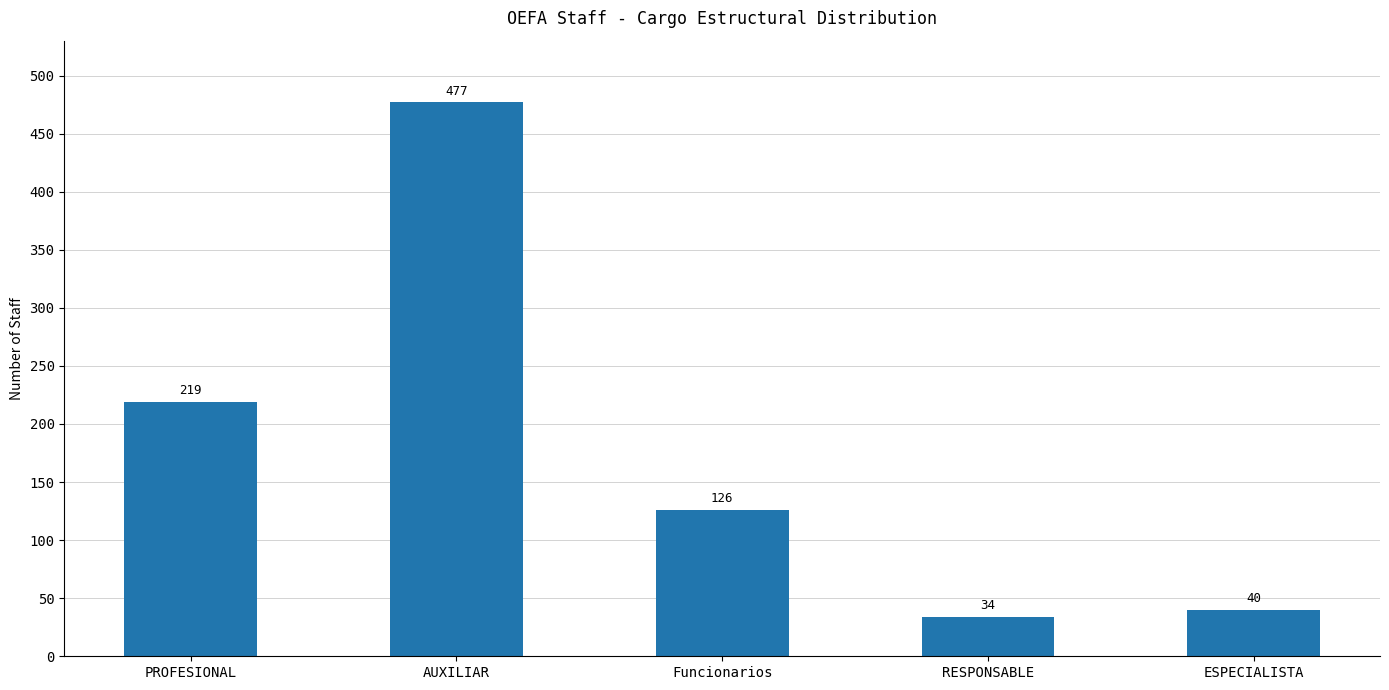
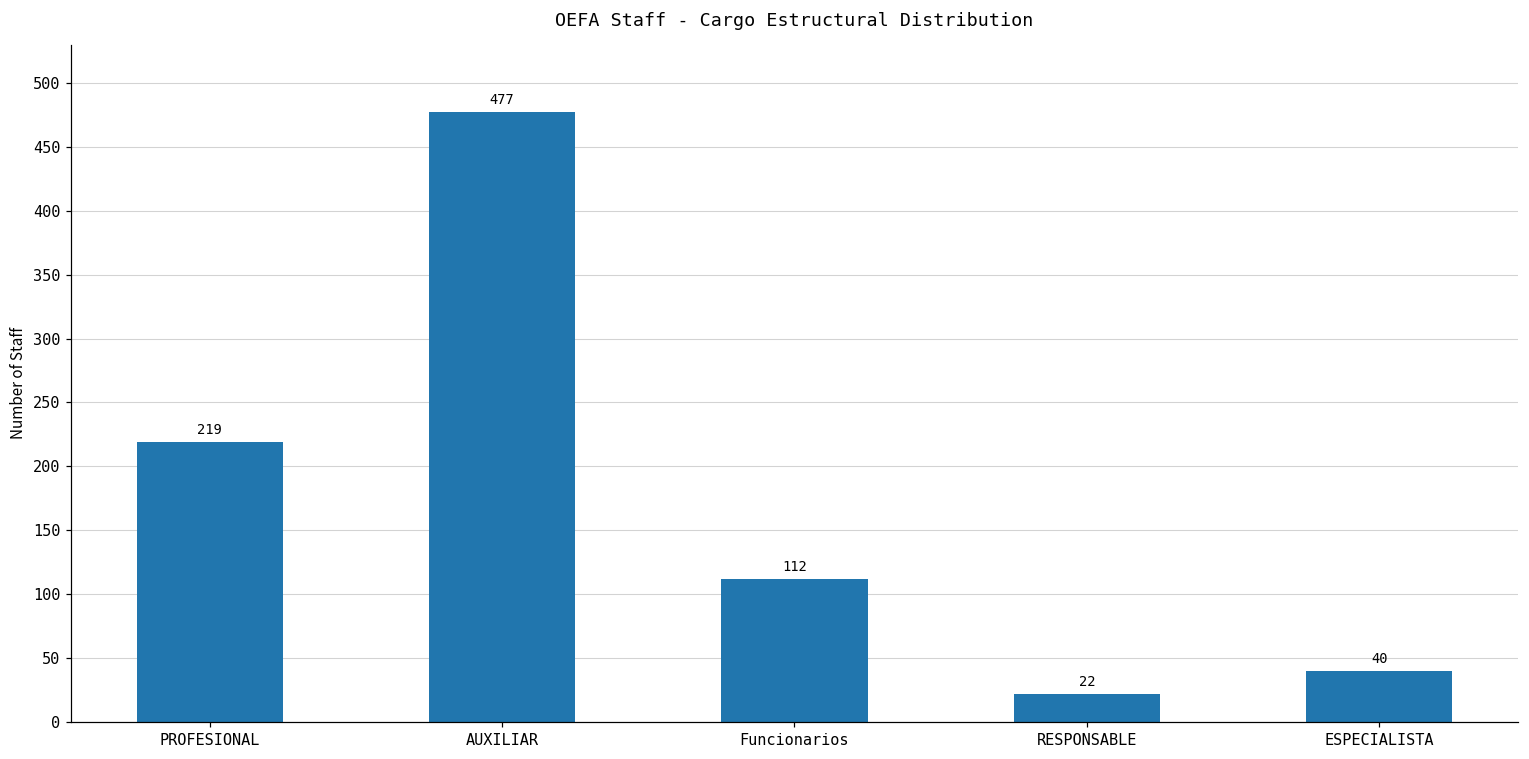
  {
    "PROFESIONAL": 219,
    "AUXILIAR": 477,
-   "Funcionarios": 126,
-   "RESPONSABLE": 34,
+   "Funcionarios": 112,
+   "RESPONSABLE": 22,
    "ESPECIALISTA": 40
  }
